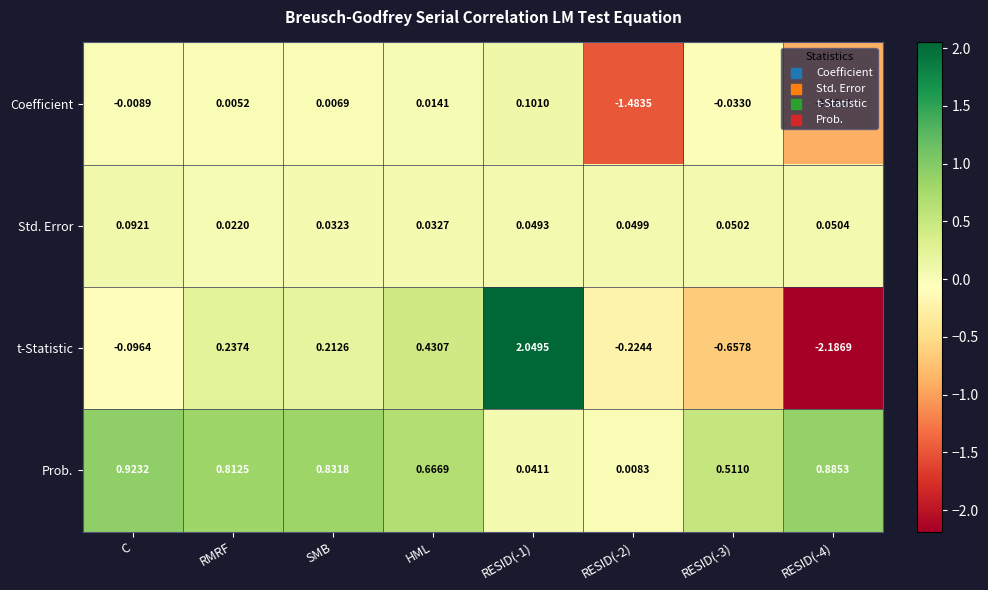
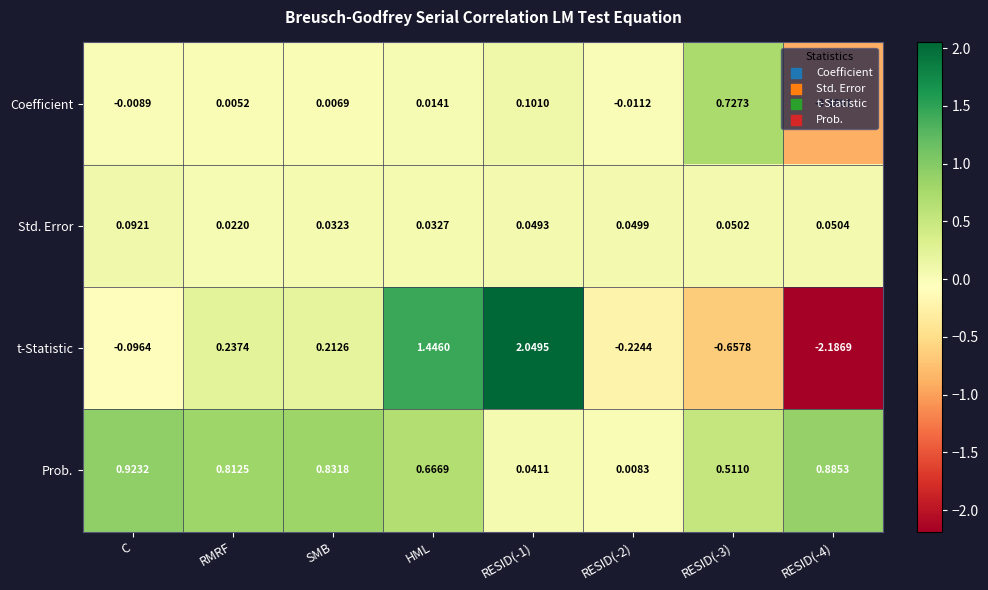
  {
    "Coefficient": {
      "C": -0.0089,
      "RMRF": 0.0052,
      "SMB": 0.0069,
      "HML": 0.0141,
      "RESID(-1)": 0.1010,
-     "RESID(-2)": -1.4835,
-     "RESID(-3)": -0.0330
+     "RESID(-2)": -0.0112,
+     "RESID(-3)": 0.7273
    },
    "Std. Error": {
      "C": 0.0921,
      "RMRF": 0.0220,
      "SMB": 0.0323,
      "HML": 0.0327,
      "RESID(-1)": 0.0493,
      "RESID(-2)": 0.0499,
      "RESID(-3)": 0.0502,
      "RESID(-4)": 0.0504
    },
    "t-Statistic": {
      "C": -0.0964,
      "RMRF": 0.2374,
      "SMB": 0.2126,
-     "HML": 0.4307,
+     "HML": 1.4460,
      "RESID(-1)": 2.0495,
      "RESID(-2)": -0.2244,
      "RESID(-3)": -0.6578,
      "RESID(-4)": -2.1869
    },
    "Prob.": {
      "C": 0.9232,
      "RMRF": 0.8125,
      "SMB": 0.8318,
      "HML": 0.6669,
      "RESID(-1)": 0.0411,
      "RESID(-2)": 0.0083,
      "RESID(-3)": 0.5110,
      "RESID(-4)": 0.8853
    }
  }
